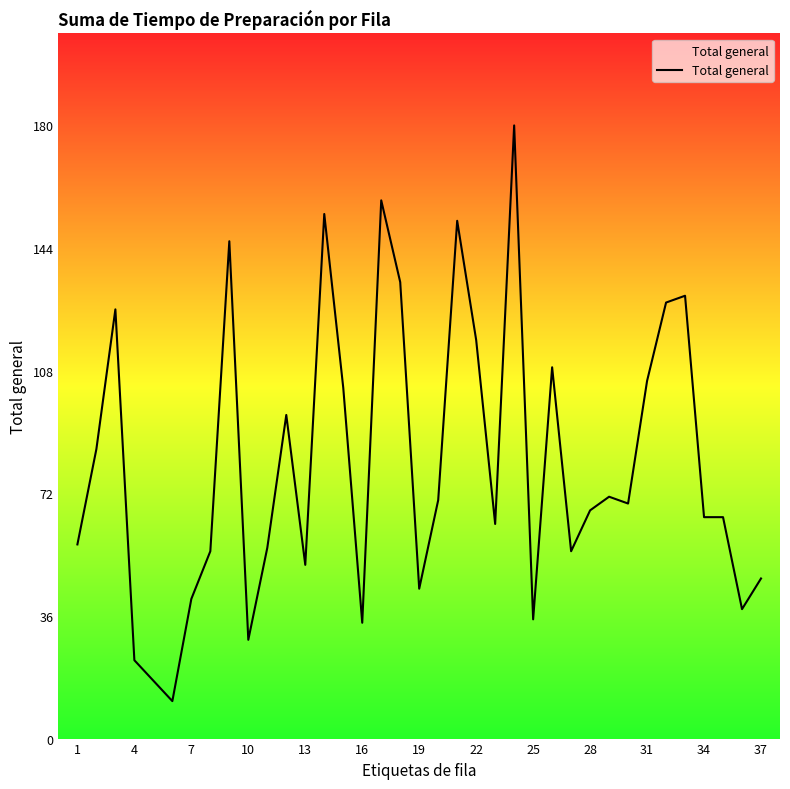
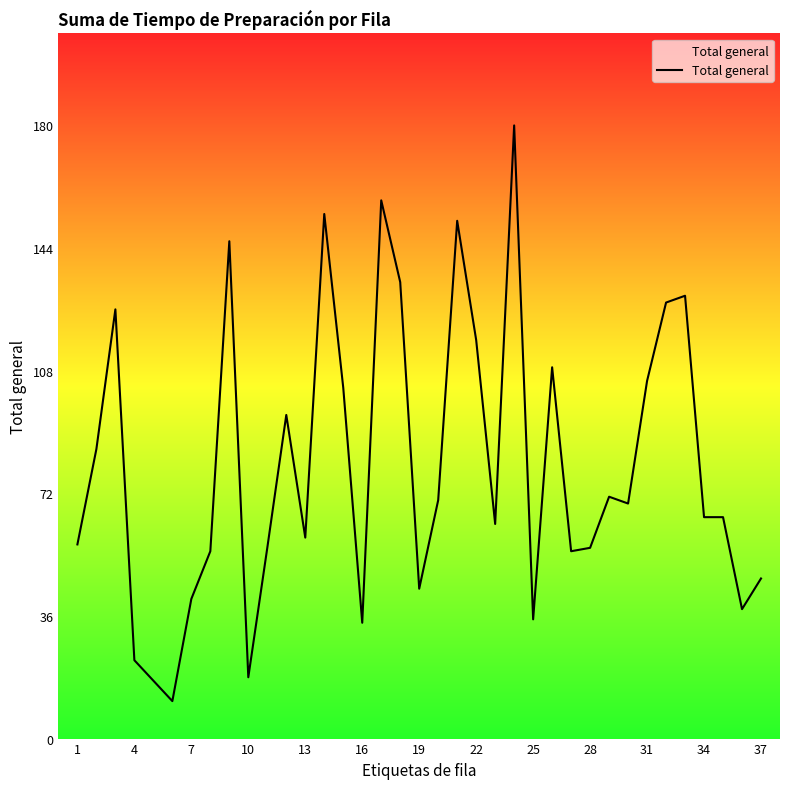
  {
    "1": 57,
    "4": 23,
    "7": 41,
-   "10": 29,
-   "13": 51,
+   "10": 18,
+   "13": 59,
    "16": 34,
    "19": 44,
    "22": 117,
    "25": 35,
-   "28": 67,
+   "28": 56,
    "31": 105,
    "34": 65,
    "37": 47
  }
